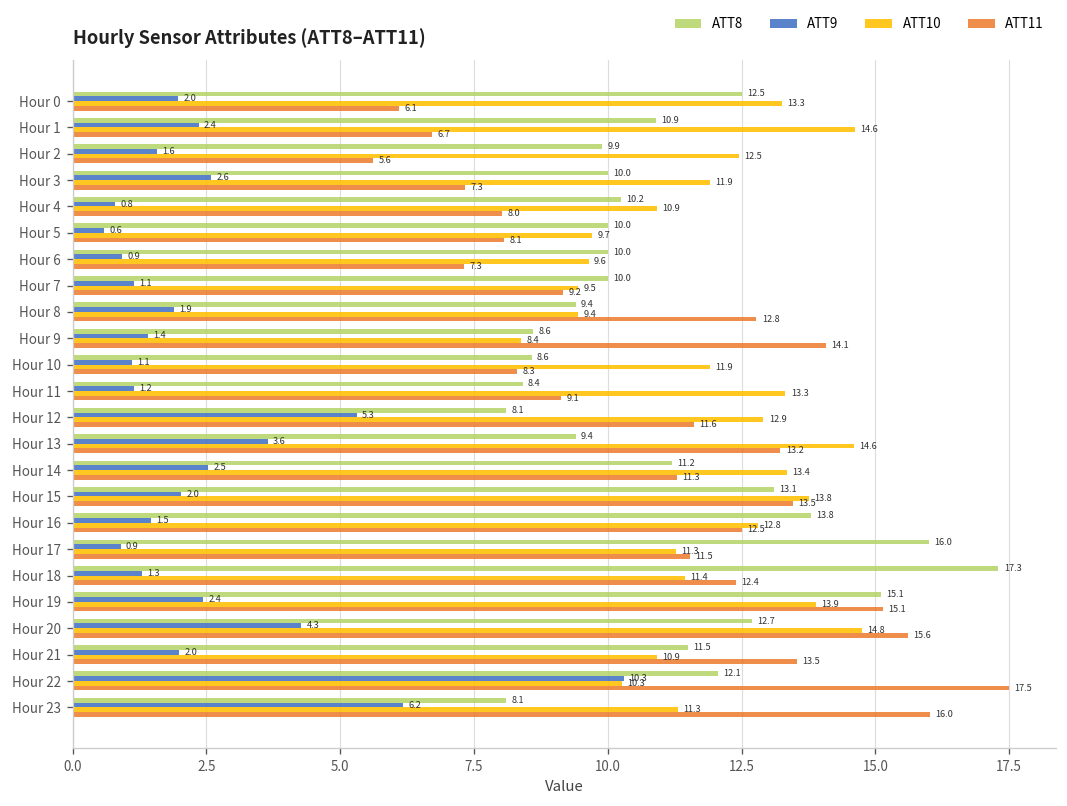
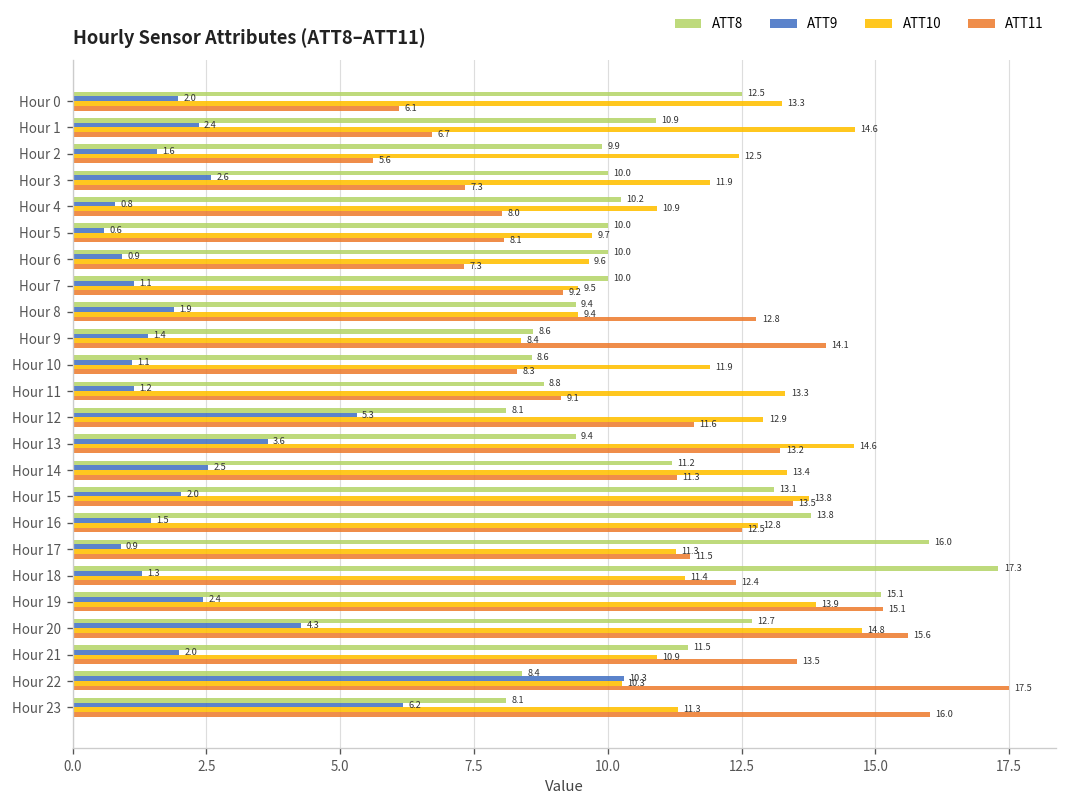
  {
    "ATT8": {
      "Hour 0": 12.5,
      "Hour 1": 10.9,
      "Hour 2": 9.9,
      "Hour 3": 10.0,
      "Hour 4": 10.2,
      "Hour 5": 10.0,
      "Hour 6": 10.0,
      "Hour 7": 10.0,
      "Hour 8": 9.4,
      "Hour 9": 8.6,
      "Hour 10": 8.6,
-     "Hour 11": 8.4,
+     "Hour 11": 8.8,
      "Hour 12": 8.1,
      "Hour 13": 9.4,
      "Hour 14": 11.2,
      "Hour 15": 13.1,
      "Hour 16": 13.8,
      "Hour 17": 16.0,
      "Hour 18": 17.3,
      "Hour 19": 15.1,
      "Hour 20": 12.7,
      "Hour 21": 11.5,
-     "Hour 22": 12.1,
+     "Hour 22": 8.4,
      "Hour 23": 8.1
    },
    "ATT9": {
      "Hour 0": 2.0,
      "Hour 1": 2.4,
      "Hour 2": 1.6,
      "Hour 3": 2.6,
      "Hour 4": 0.8,
      "Hour 5": 0.6,
      "Hour 6": 0.9,
      "Hour 7": 1.1,
      "Hour 8": 1.9,
      "Hour 9": 1.4,
      "Hour 10": 1.1,
      "Hour 11": 1.2,
      "Hour 12": 5.3,
      "Hour 13": 3.6,
      "Hour 14": 2.5,
      "Hour 15": 2.0,
      "Hour 16": 1.5,
      "Hour 17": 0.9,
      "Hour 18": 1.3,
      "Hour 19": 2.4,
      "Hour 20": 4.3,
      "Hour 21": 2.0,
      "Hour 23": 6.2
    },
    "ATT10": {
      "Hour 0": 13.3,
      "Hour 1": 14.6,
      "Hour 2": 12.5,
      "Hour 3": 11.9,
      "Hour 4": 10.9,
      "Hour 5": 9.7,
      "Hour 6": 9.6,
      "Hour 7": 9.5,
      "Hour 8": 9.4,
      "Hour 9": 8.4,
      "Hour 10": 11.9,
      "Hour 11": 13.3,
      "Hour 12": 12.9,
      "Hour 13": 14.6,
      "Hour 14": 13.4,
      "Hour 15": 13.8,
      "Hour 16": 12.8,
      "Hour 17": 11.3,
      "Hour 18": 11.4,
      "Hour 19": 13.9,
      "Hour 20": 14.8,
      "Hour 21": 10.9,
      "Hour 23": 11.3
    },
    "ATT11": {
      "Hour 0": 6.1,
      "Hour 1": 6.7,
      "Hour 2": 5.6,
      "Hour 3": 7.3,
      "Hour 4": 8.0,
      "Hour 5": 8.1,
      "Hour 6": 7.3,
      "Hour 7": 9.2,
      "Hour 8": 12.8,
      "Hour 9": 14.1,
      "Hour 10": 8.3,
      "Hour 11": 9.1,
      "Hour 12": 11.6,
      "Hour 13": 13.2,
      "Hour 14": 11.3,
      "Hour 15": 13.5,
      "Hour 16": 12.5,
      "Hour 17": 11.5,
      "Hour 18": 12.4,
      "Hour 19": 15.1,
      "Hour 20": 15.6,
      "Hour 21": 13.5,
      "Hour 22": 17.5,
      "Hour 23": 16.0
    }
  }
